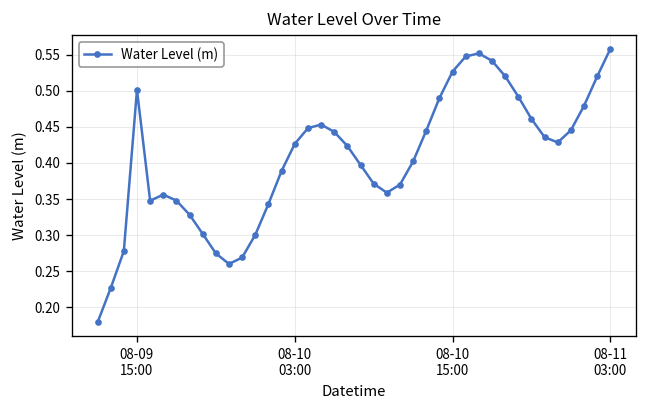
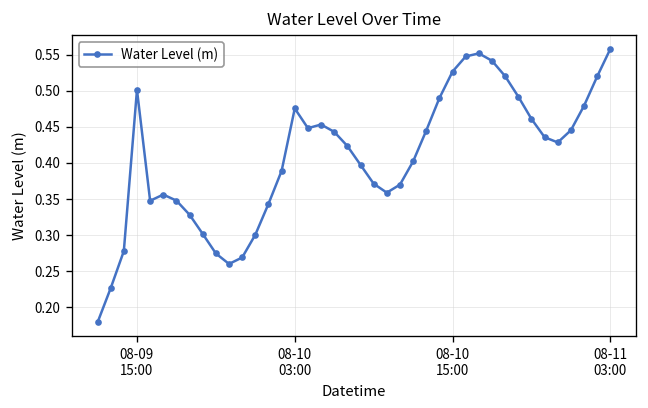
  {
    "08-09 15:00": 0.50,
-   "08-10 03:00": 0.43,
+   "08-10 03:00": 0.48,
    "08-10 15:00": 0.53,
    "08-11 03:00": 0.56
  }
